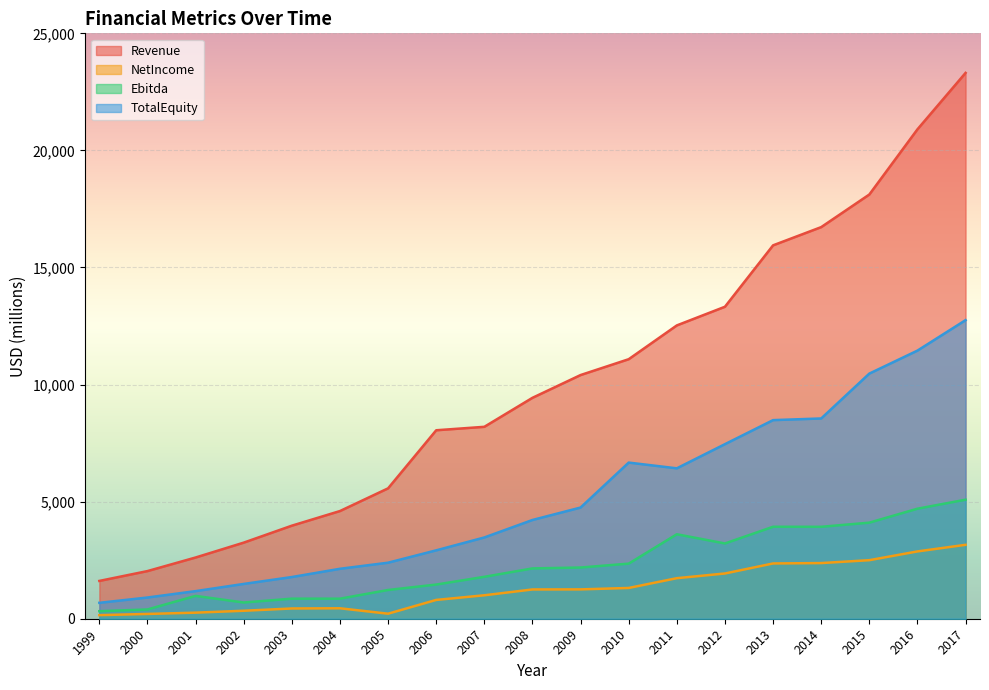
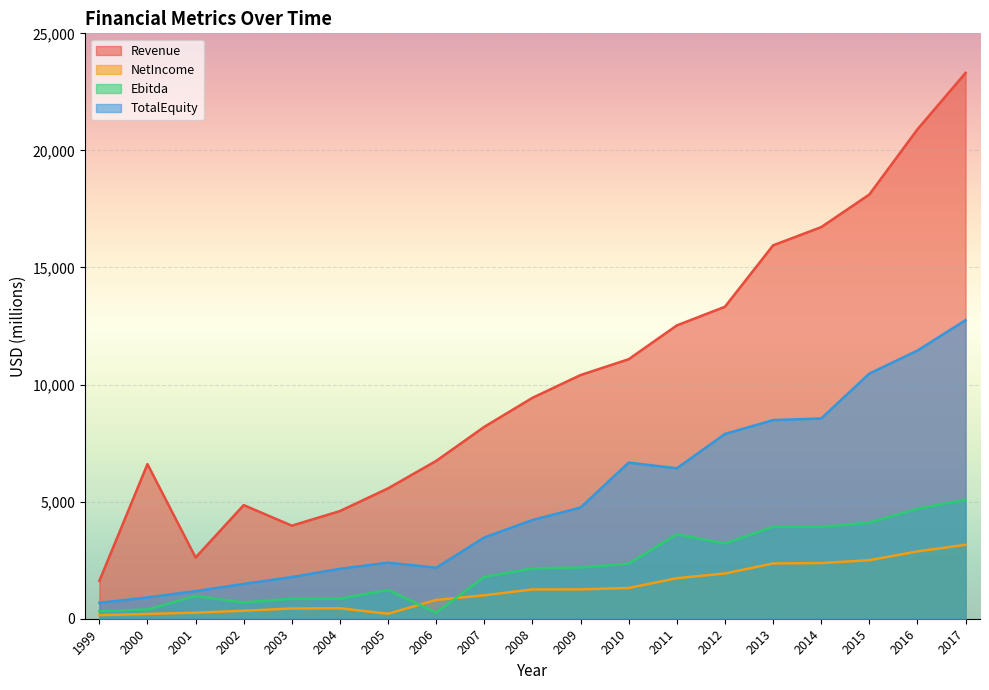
  {
    "Revenue": {
      "1999": "1,600",
-     "2000": "2,000",
+     "2000": "6,600",
      "2001": "2,600",
-     "2002": "3,200",
+     "2002": "4,900",
      "2003": "4,000",
      "2004": "4,600",
      "2005": "5,600",
-     "2006": "8,000",
+     "2006": "6,700",
      "2007": "8,200",
      "2008": "9,400",
      "2009": "10,400",
      "2010": "11,100",
      "2011": "12,500",
      "2012": "13,300",
      "2013": "15,900",
      "2014": "16,700",
      "2015": "18,100",
      "2016": "20,900",
      "2017": "23,300"
    },
    "NetIncome": {
      "1999": "200",
      "2000": "200",
      "2001": "300",
      "2002": "300",
      "2003": "400",
      "2004": "400",
      "2005": "200",
      "2006": "800",
      "2007": "1,000",
      "2008": "1,300",
      "2009": "1,300",
      "2010": "1,300",
      "2011": "1,700",
      "2012": "1,900",
      "2013": "2,400",
      "2014": "2,400",
      "2015": "2,500",
      "2016": "2,900",
      "2017": "3,200"
    },
    "Ebitda": {
      "1999": "300",
      "2000": "400",
      "2001": "1,000",
      "2002": "700",
      "2003": "900",
      "2004": "900",
      "2005": "1,200",
-     "2006": "1,500",
+     "2006": "300",
      "2007": "1,800",
      "2008": "2,100",
      "2009": "2,200",
      "2010": "2,400",
      "2011": "3,600",
      "2012": "3,200",
      "2013": "3,900",
      "2014": "3,900",
      "2015": "4,100",
      "2016": "4,700",
      "2017": "5,100"
    },
    "TotalEquity": {
      "1999": "700",
      "2000": "900",
      "2001": "1,200",
      "2002": "1,500",
      "2003": "1,800",
      "2004": "2,100",
      "2005": "2,400",
-     "2006": "2,900",
+     "2006": "2,200",
      "2007": "3,500",
      "2008": "4,200",
      "2009": "4,700",
      "2010": "6,700",
      "2011": "6,400",
-     "2012": "7,500",
+     "2012": "7,900",
      "2013": "8,500",
      "2014": "8,600",
      "2015": "10,500",
      "2016": "11,500",
      "2017": "12,800"
    }
  }
